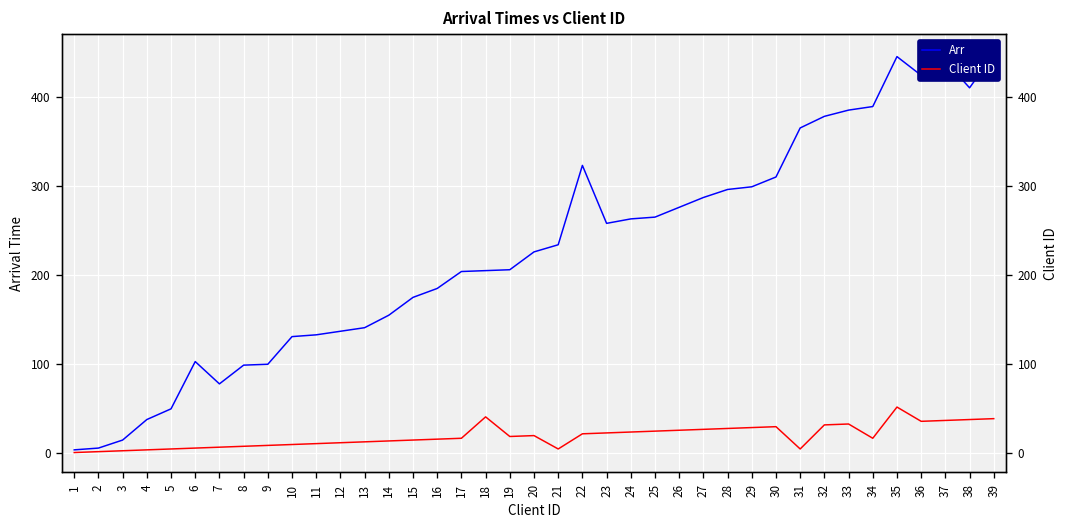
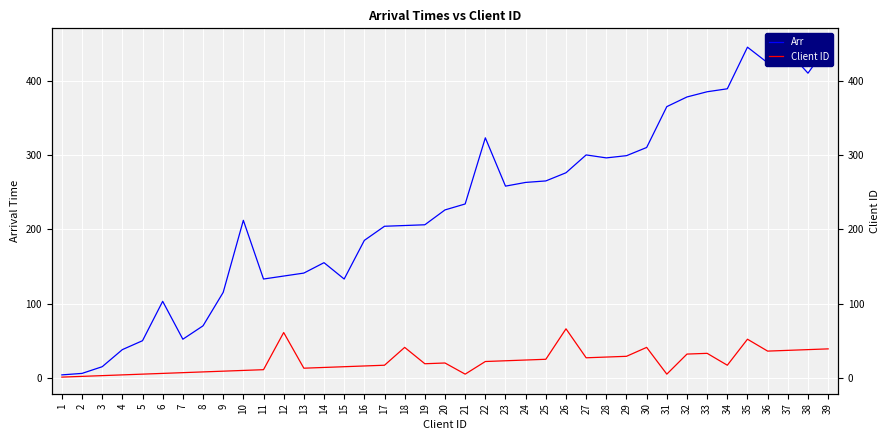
  {
    "Arr": {
      "2": 10,
      "3": 20,
      "4": 40,
      "5": 50,
      "6": 100,
-     "7": 80,
-     "8": 100,
-     "9": 100,
-     "10": 130,
+     "7": 50,
+     "8": 70,
+     "9": 120,
+     "10": 210,
      "11": 130,
      "12": 140,
      "13": 140,
      "14": 160,
-     "15": 180,
+     "15": 130,
      "16": 190,
      "17": 200,
      "18": 210,
      "19": 210,
      "20": 230,
      "21": 230,
      "22": 320,
      "23": 260,
      "24": 260,
      "25": 270,
      "26": 280,
-     "27": 290,
+     "27": 300,
      "28": 300,
      "29": 300,
      "30": 310,
      "31": 370,
      "32": 380,
      "33": 390,
      "34": 390,
      "35": 450,
      "38": 410
    },
    "Client ID": {
      "2": 0,
      "3": 0,
      "4": 0,
      "5": 10,
      "6": 10,
      "7": 10,
      "8": 10,
      "9": 10,
      "10": 10,
      "11": 10,
-     "12": 10,
+     "12": 60,
      "13": 10,
      "14": 10,
      "15": 20,
      "16": 20,
      "17": 20,
      "18": 40,
      "19": 20,
      "20": 20,
      "21": 10,
      "22": 20,
      "23": 20,
      "24": 20,
      "25": 30,
-     "26": 30,
+     "26": 70,
      "27": 30,
      "28": 30,
      "29": 30,
-     "30": 30,
+     "30": 40,
      "31": 10,
      "32": 30,
      "33": 30,
      "34": 20,
      "35": 50,
      "36": 40,
      "37": 40,
      "38": 40,
      "39": 40
    }
  }
